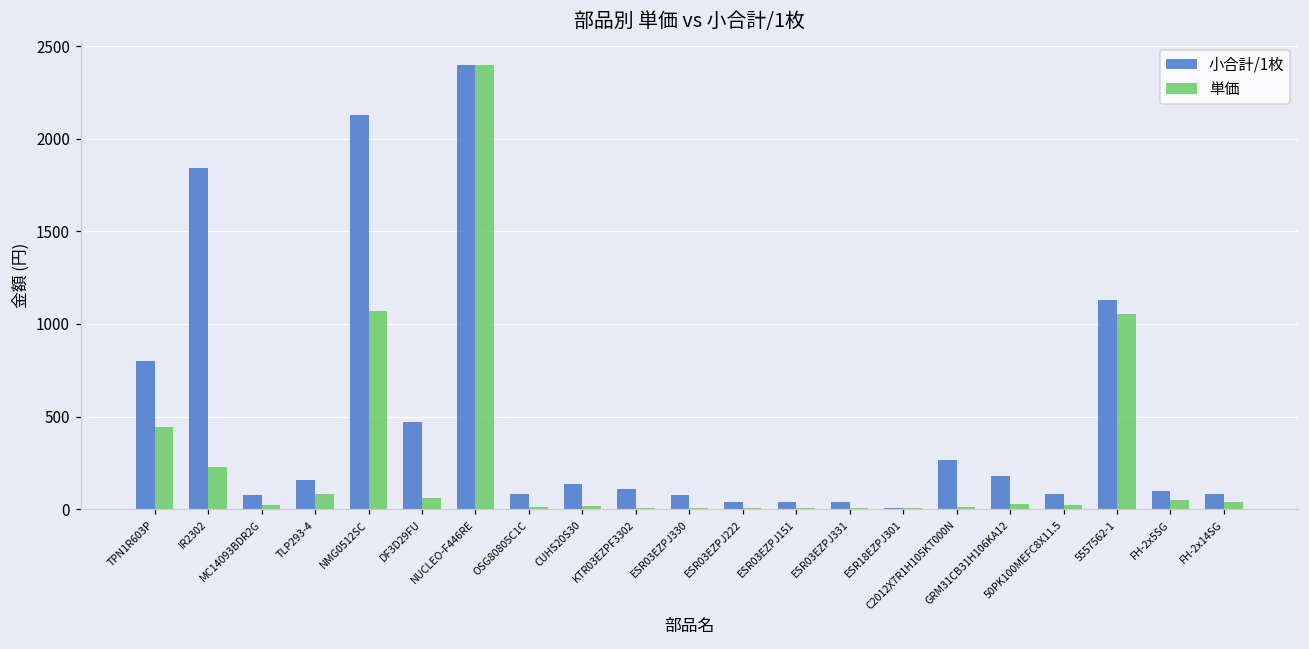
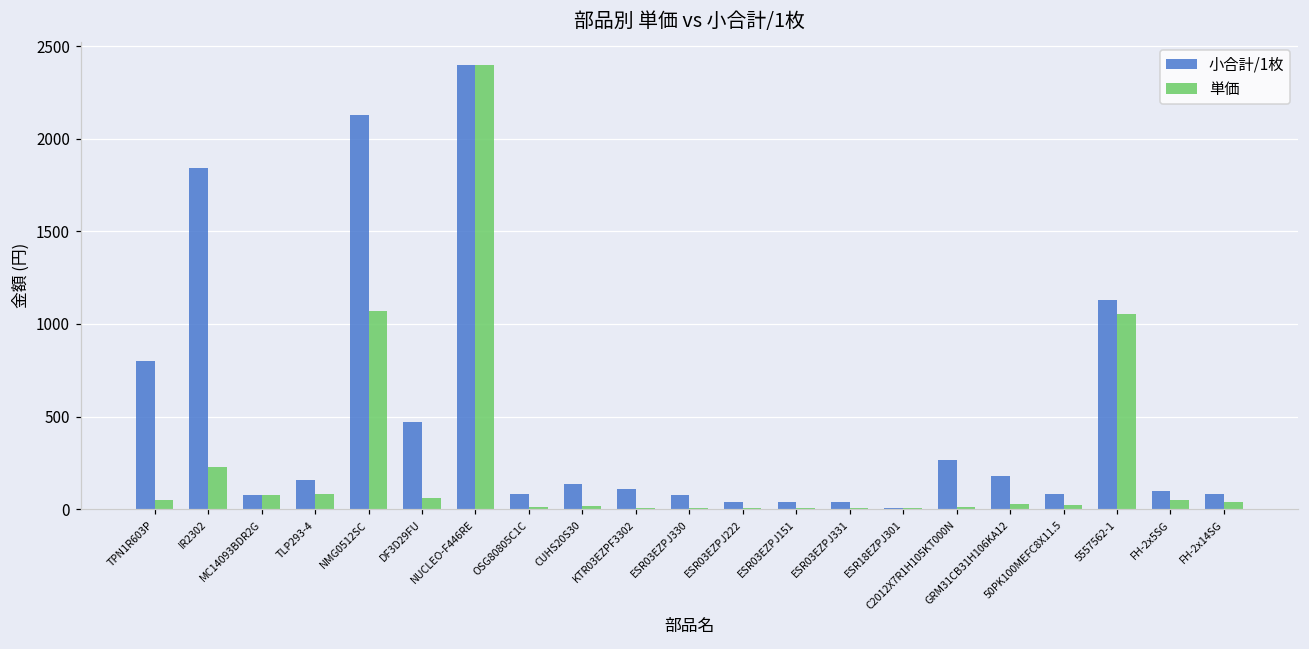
  {
    "小合計/1枚": {
      "TPN1R603P": 800,
      "IR2302": 1840,
      "MC14093BDR2G": 70,
      "TLP293-4": 160,
      "NMG0512SC": 2130,
      "DF3D29FU": 470,
      "NUCLEO-F446RE": 2400,
      "OSG80805C1C": 80,
      "CUHS20S30": 140,
      "KTR03EZPF3302": 110,
      "ESR03EZPJ330": 80,
      "ESR03EZPJ222": 40,
      "ESR03EZPJ151": 40,
      "ESR03EZPJ331": 40,
      "C2012X7R1H105KT000N": 270,
      "GRM31CB31H106KA12": 180,
      "50PK100MEFC8X11.5": 80,
      "5557562-1": 1130,
      "FH-2x5SG": 100,
      "FH-2x14SG": 80
    },
    "単価": {
-     "TPN1R603P": 440,
+     "TPN1R603P": 50,
      "IR2302": 230,
-     "MC14093BDR2G": 30,
+     "MC14093BDR2G": 70,
      "TLP293-4": 80,
      "NMG0512SC": 1070,
      "DF3D29FU": 60,
      "NUCLEO-F446RE": 2400,
      "CUHS20S30": 20,
      "GRM31CB31H106KA12": 30,
      "50PK100MEFC8X11.5": 20,
      "5557562-1": 1060,
      "FH-2x5SG": 50,
      "FH-2x14SG": 40
    }
  }
